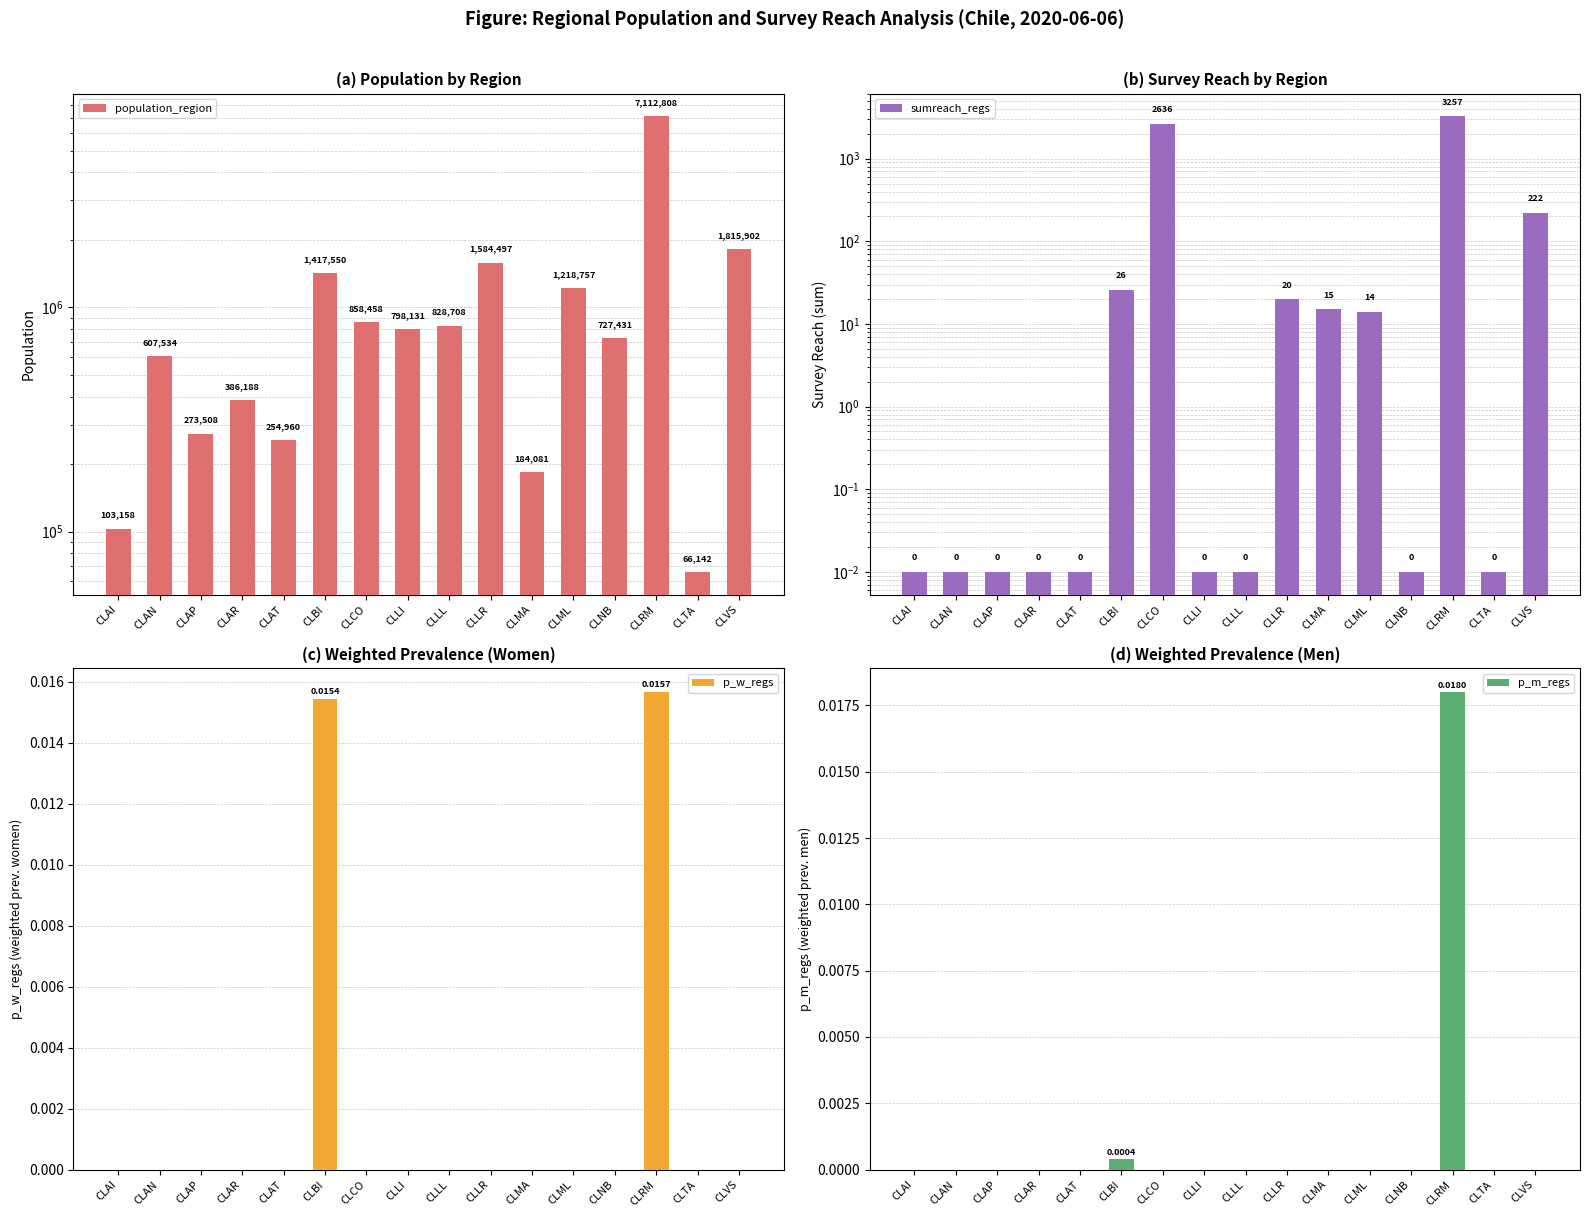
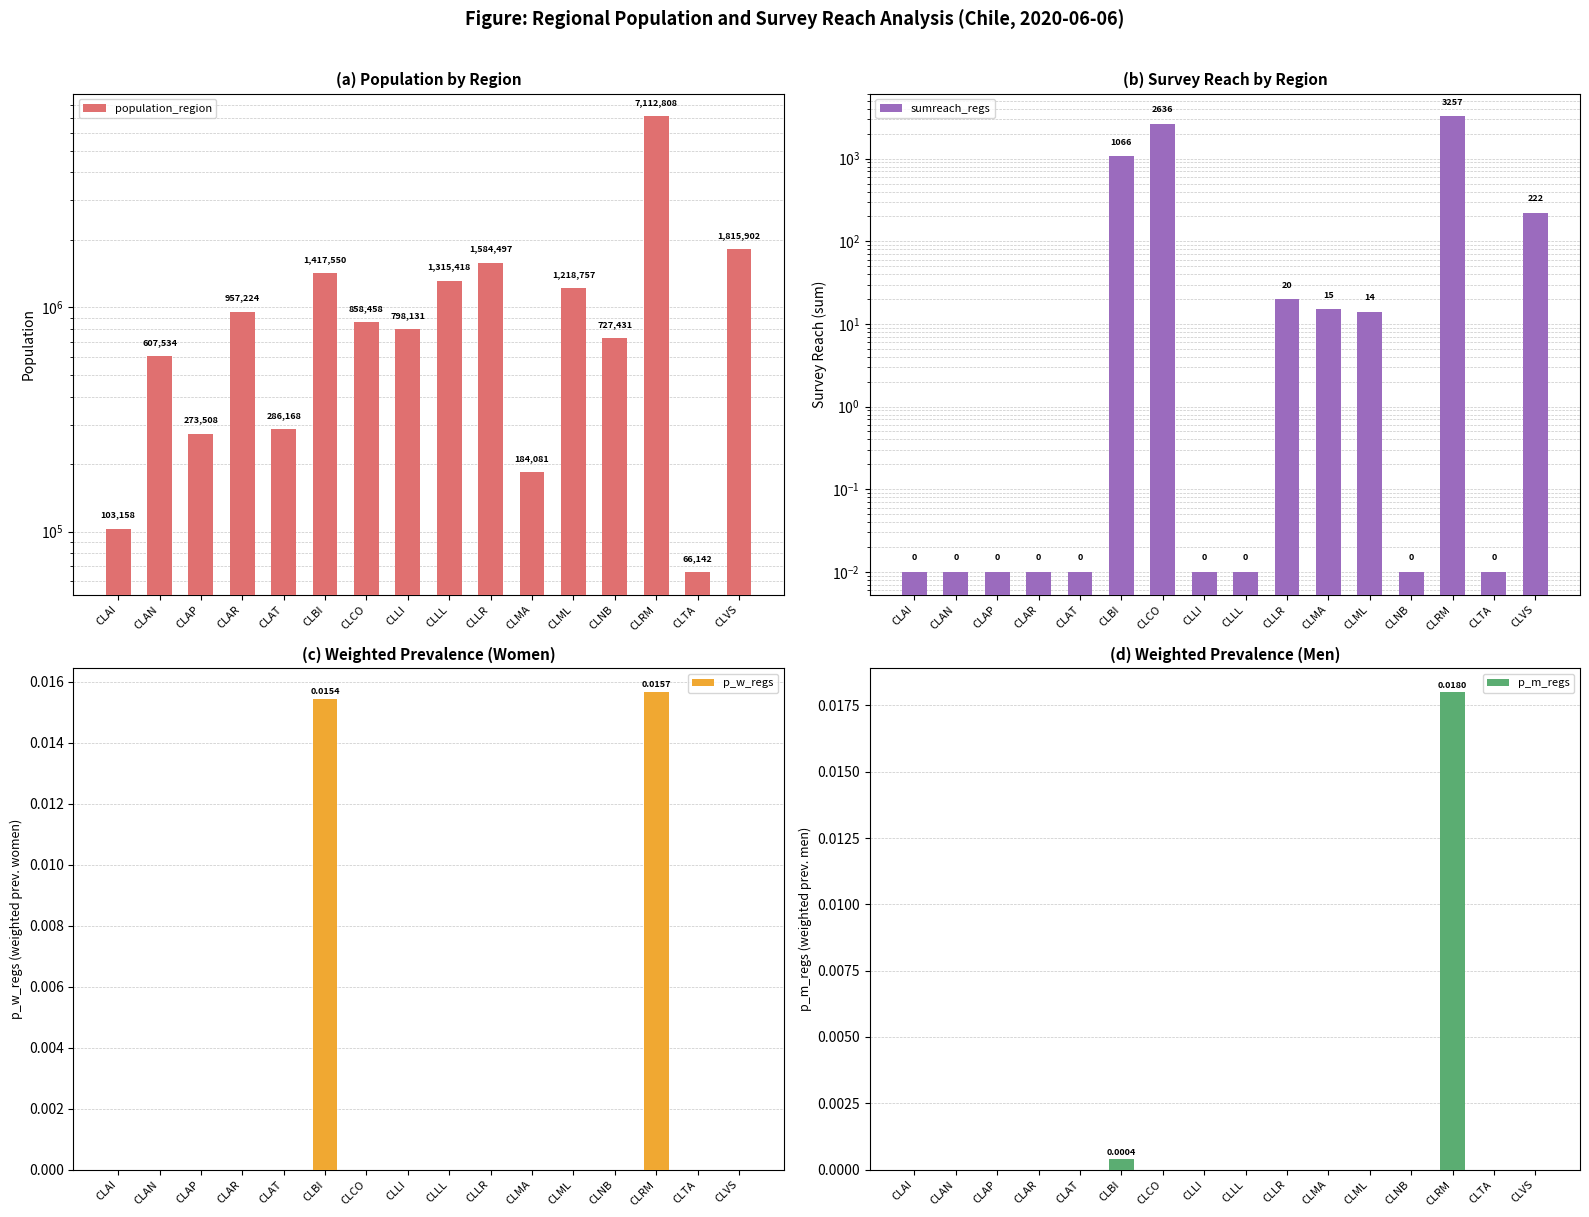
  {
    "(a) Population by Region": {
      "CLAI": "103,158",
      "CLAN": "607,534",
      "CLAP": "273,508",
-     "CLAR": "386,188",
-     "CLAT": "254,960",
+     "CLAR": "957,224",
+     "CLAT": "286,168",
      "CLBI": "1,417,550",
      "CLCO": "858,458",
      "CLLI": "798,131",
-     "CLLL": "828,708",
+     "CLLL": "1,315,418",
      "CLLR": "1,584,497",
      "CLMA": "184,081",
      "CLML": "1,218,757",
      "CLNB": "727,431",
      "CLRM": "7,112,808",
      "CLTA": "66,142",
      "CLVS": "1,815,902"
    },
    "(b) Survey Reach by Region": {
      "CLAI": "0",
      "CLAN": "0",
      "CLAP": "0",
      "CLAR": "0",
      "CLAT": "0",
-     "CLBI": "26",
+     "CLBI": "1066",
      "CLCO": "2636",
      "CLLI": "0",
      "CLLL": "0",
      "CLLR": "20",
      "CLMA": "15",
      "CLML": "14",
      "CLNB": "0",
      "CLRM": "3257",
      "CLTA": "0",
      "CLVS": "222"
    },
    "(c) Weighted Prevalence (Women)": {
      "CLBI": "0.0154",
      "CLRM": "0.0157"
    },
    "(d) Weighted Prevalence (Men)": {
      "CLBI": "0.0004",
      "CLRM": "0.0180"
    }
  }
